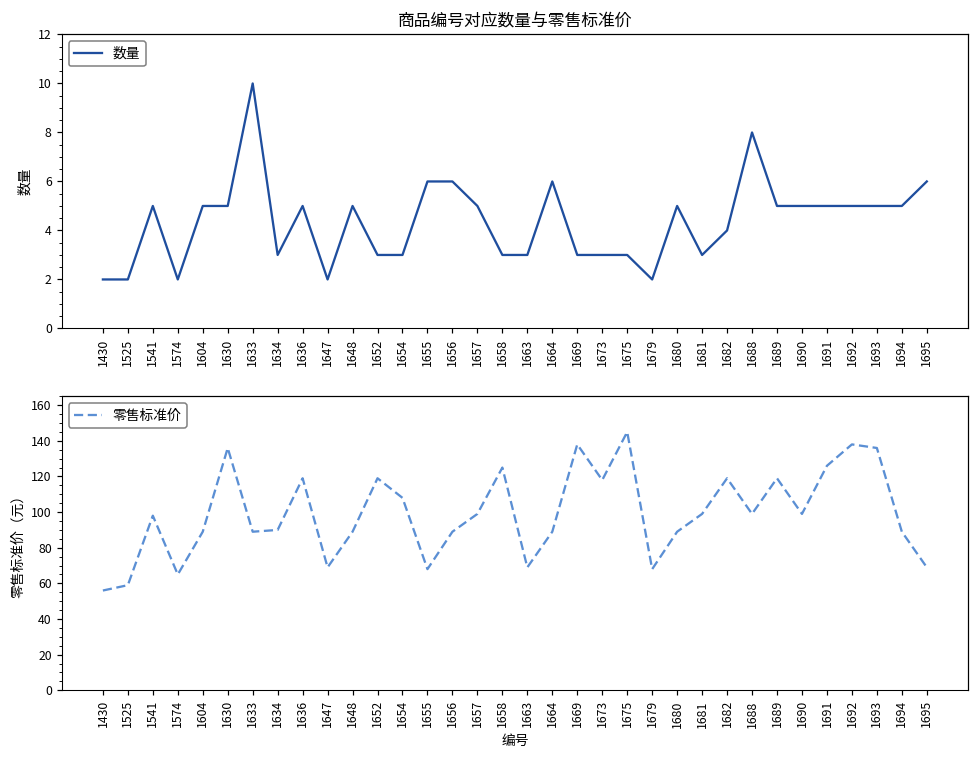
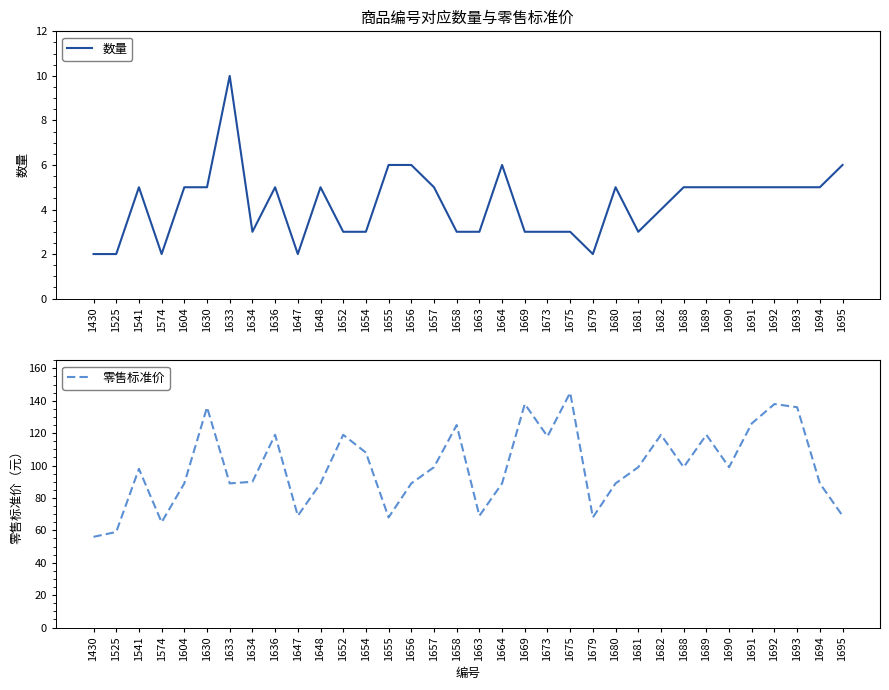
  {
    "商品编号对应数量与零售标准价": {
      "1430": 2,
      "1525": 2,
      "1541": 5,
      "1574": 2,
      "1604": 5,
      "1630": 5,
      "1633": 10,
      "1634": 3,
      "1636": 5,
      "1647": 2,
      "1648": 5,
      "1652": 3,
      "1654": 3,
      "1655": 6,
      "1656": 6,
      "1657": 5,
      "1658": 3,
      "1663": 3,
      "1664": 6,
      "1669": 3,
      "1673": 3,
      "1675": 3,
      "1679": 2,
      "1680": 5,
      "1681": 3,
      "1682": 4,
-     "1688": 8,
+     "1688": 5,
      "1689": 5,
      "1690": 5,
      "1691": 5,
      "1692": 5,
      "1693": 5,
      "1694": 5,
      "1695": 6
    }
  }
